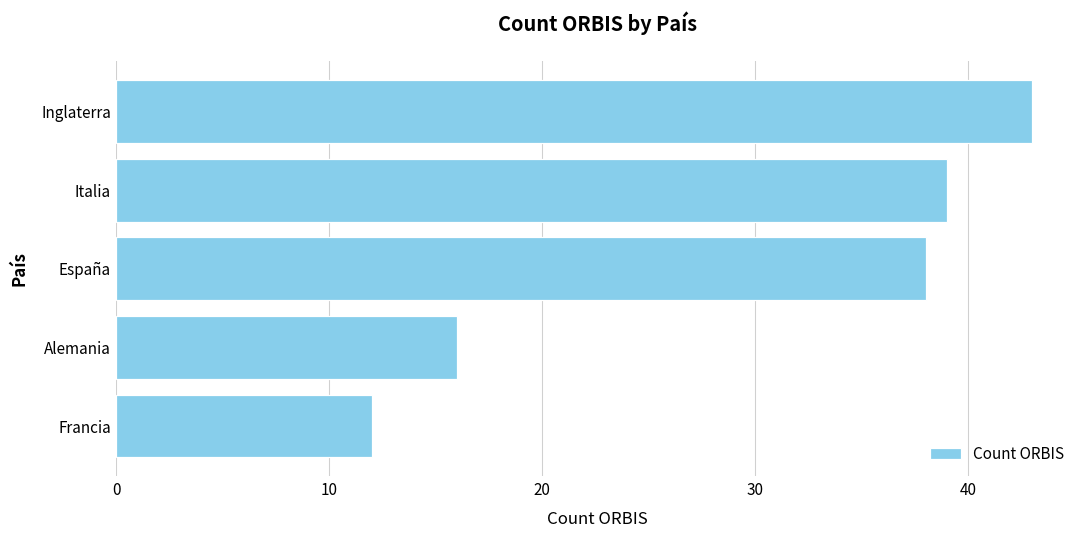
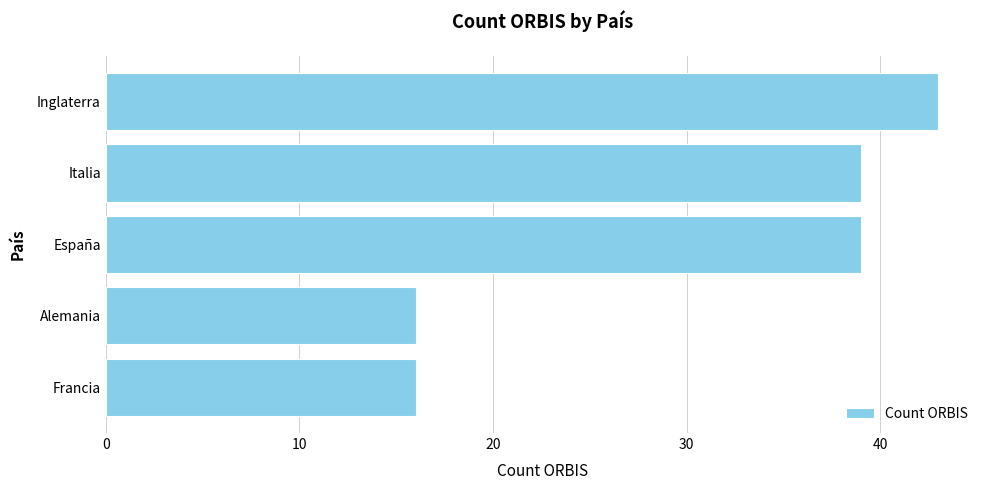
  {
    "Inglaterra": 43,
    "Italia": 39,
-   "España": 38,
+   "España": 39,
    "Alemania": 16,
-   "Francia": 12
+   "Francia": 16
  }
